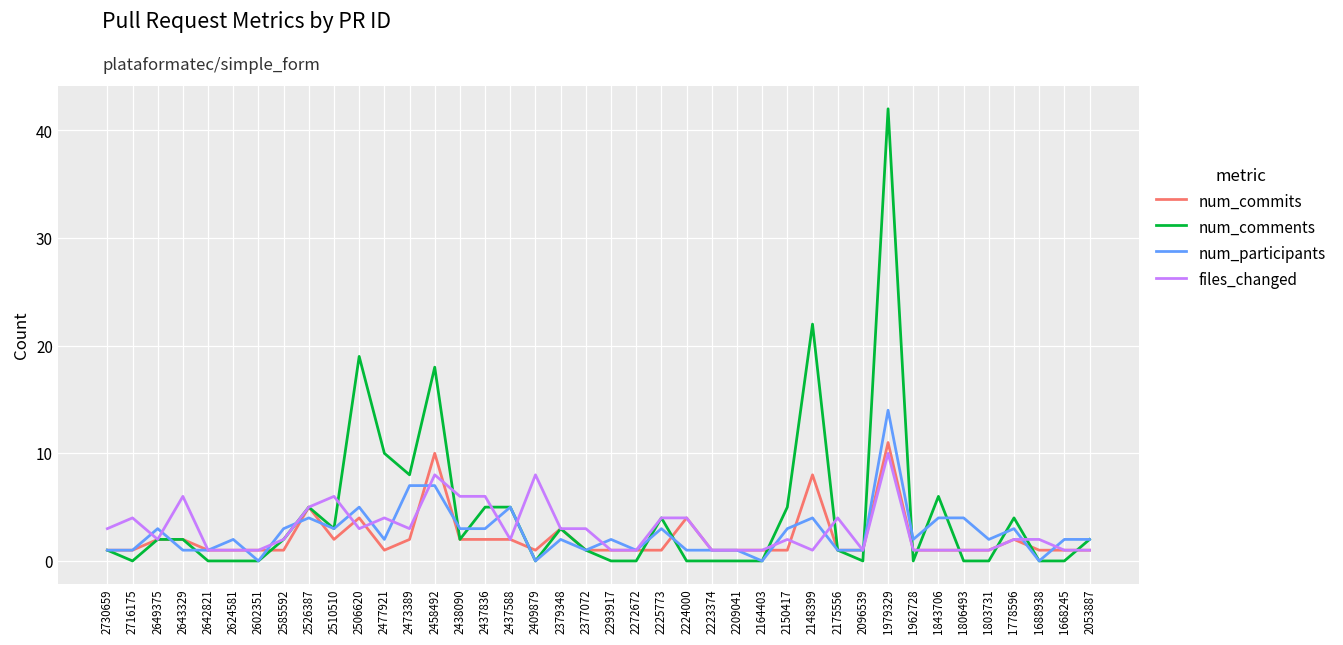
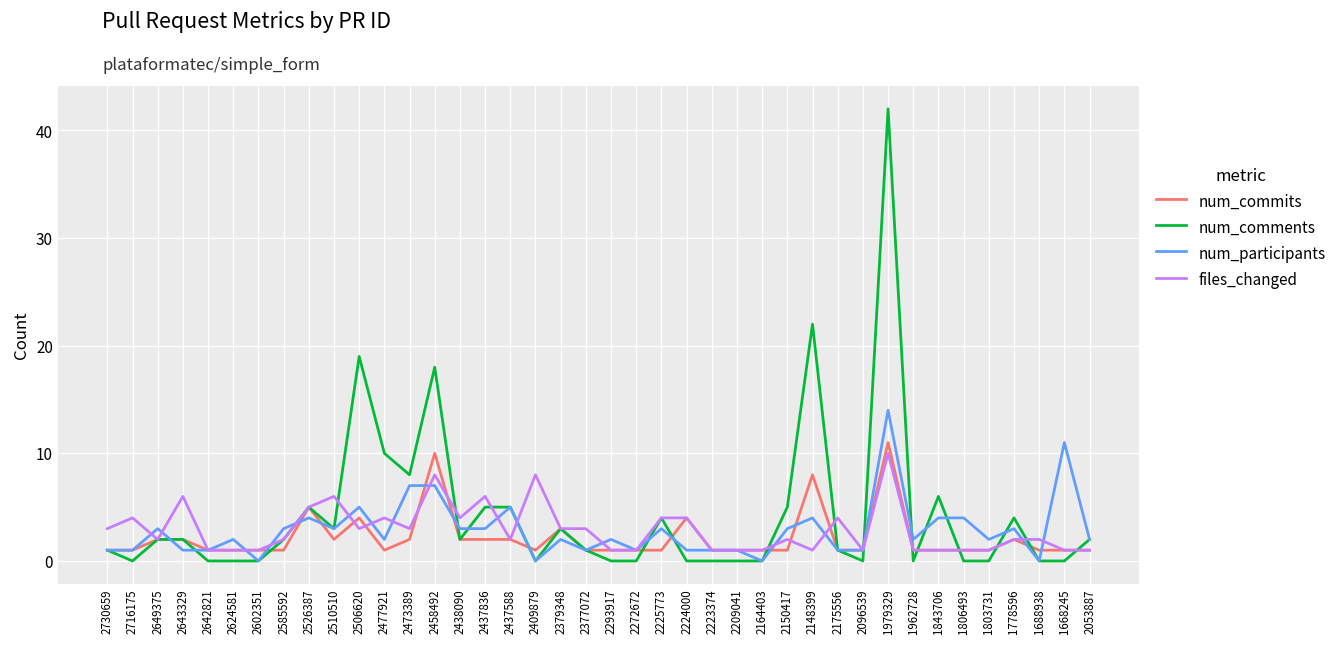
  {
    "num_commits": {
      "2585592": 1,
      "2510510": 2,
      "2506620": 4,
      "2477921": 1,
      "2473389": 2,
      "2458492": 10,
      "2437836": 2,
      "2409879": 1,
      "2225773": 1,
      "2150417": 1,
      "2148399": 8,
      "1979329": 11,
      "1688938": 1
    },
    "num_comments": {
      "2716175": 0,
      "2642821": 0,
      "2624581": 0,
      "2506620": 19,
      "2477921": 10,
      "2473389": 8,
      "2458492": 18,
      "2437836": 5,
      "2293917": 0,
      "2272672": 0,
      "2224000": 0,
      "2223374": 0,
      "2209041": 0,
      "2150417": 5,
      "2148399": 22,
      "2096539": 0,
      "1979329": 42,
      "1962728": 0,
      "1843706": 6,
      "1806493": 0,
      "1803731": 0,
      "1778596": 4,
      "1668245": 0
    },
    "num_participants": {
      "2649375": 3,
      "2643329": 1,
      "2624581": 2,
      "2585592": 3,
      "2526387": 4,
      "2506620": 5,
      "2477921": 2,
      "2473389": 7,
      "2458492": 7,
      "2438090": 3,
      "2437836": 3,
      "2379348": 2,
      "2293917": 2,
      "2225773": 3,
      "2224000": 1,
      "2150417": 3,
      "2148399": 4,
      "1979329": 14,
      "1962728": 2,
      "1843706": 4,
      "1806493": 4,
      "1803731": 2,
      "1778596": 3,
-     "1668245": 2
+     "1668245": 11
    },
    "files_changed": {
      "2730659": 3,
      "2716175": 4,
      "2643329": 6,
      "2510510": 6,
      "2506620": 3,
      "2477921": 4,
      "2473389": 3,
      "2458492": 8,
-     "2438090": 6,
+     "2438090": 4,
      "2437836": 6,
      "2409879": 8,
      "2377072": 3,
      "2150417": 2,
      "2148399": 1,
      "2175556": 4,
      "1979329": 10,
      "1688938": 2
    }
  }
